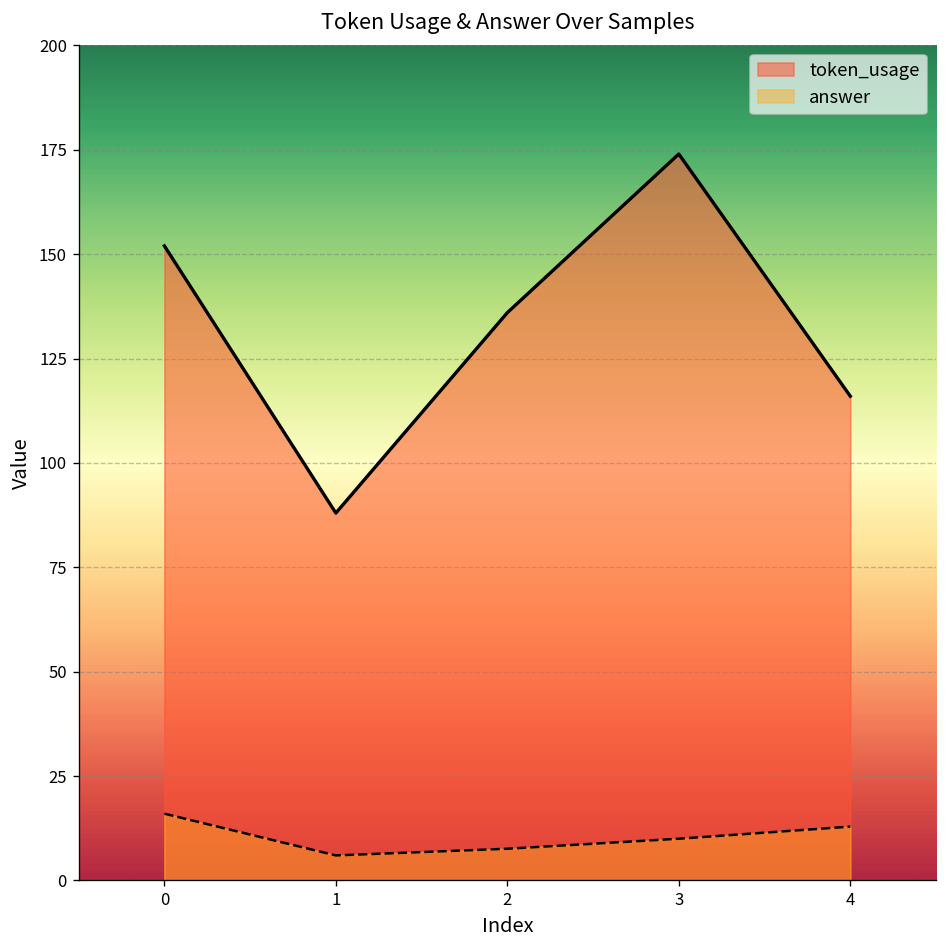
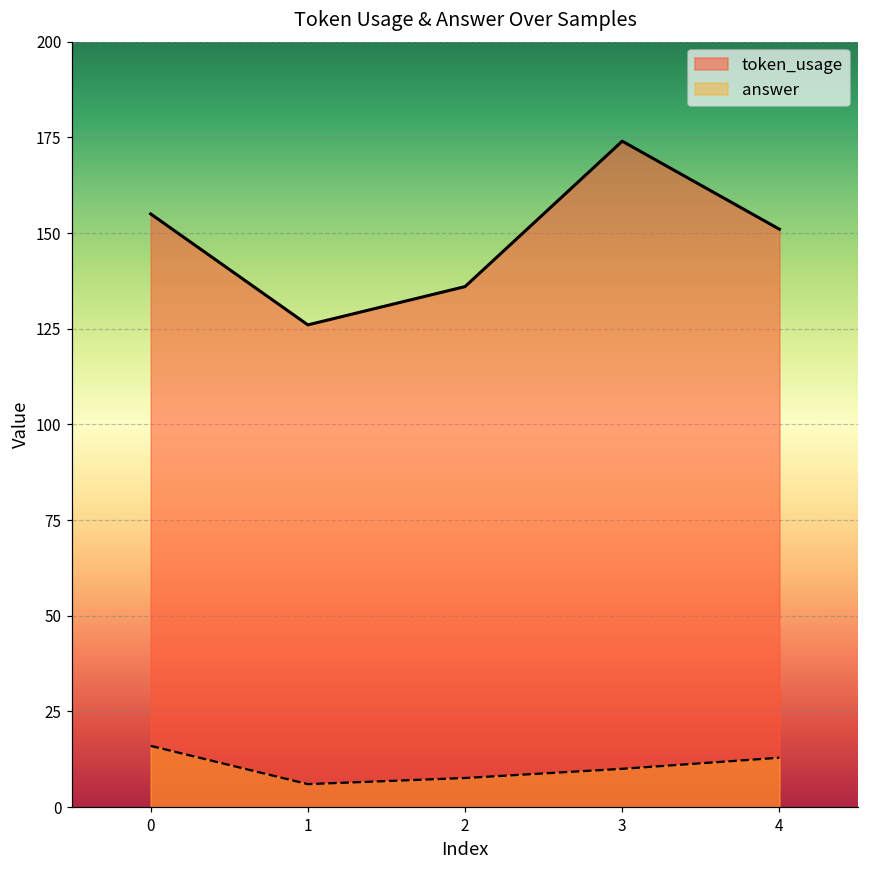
  {
    "token_usage": {
-     "0": 152,
-     "1": 88,
+     "0": 155,
+     "1": 126,
      "2": 136,
      "3": 174,
-     "4": 116
+     "4": 151
    },
    "answer": {
      "0": 16,
      "1": 6,
      "2": 8,
      "3": 10,
      "4": 13
    }
  }
